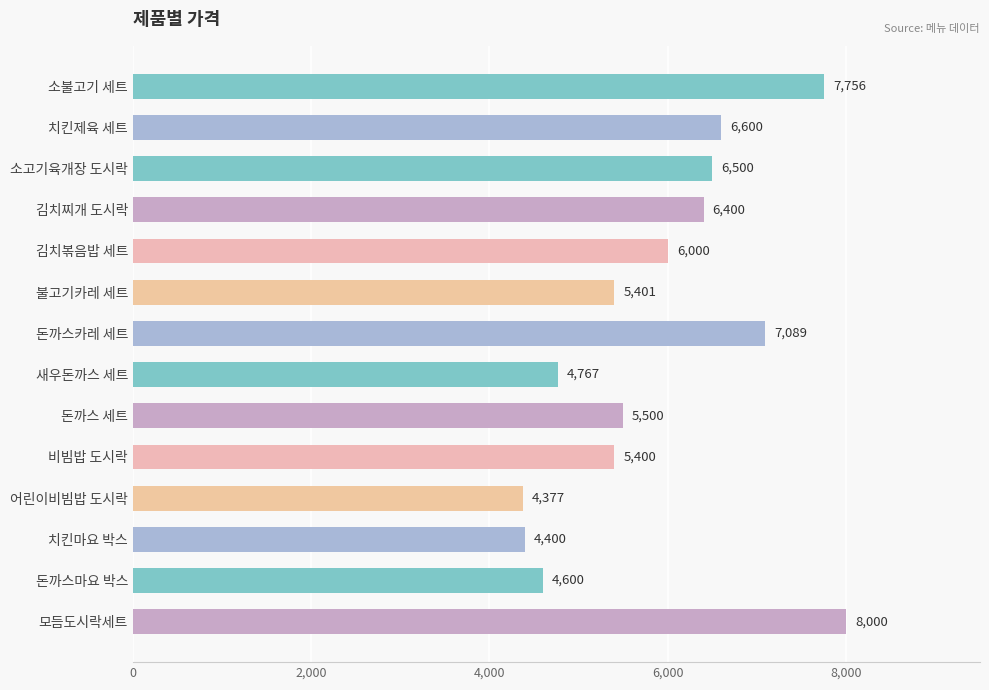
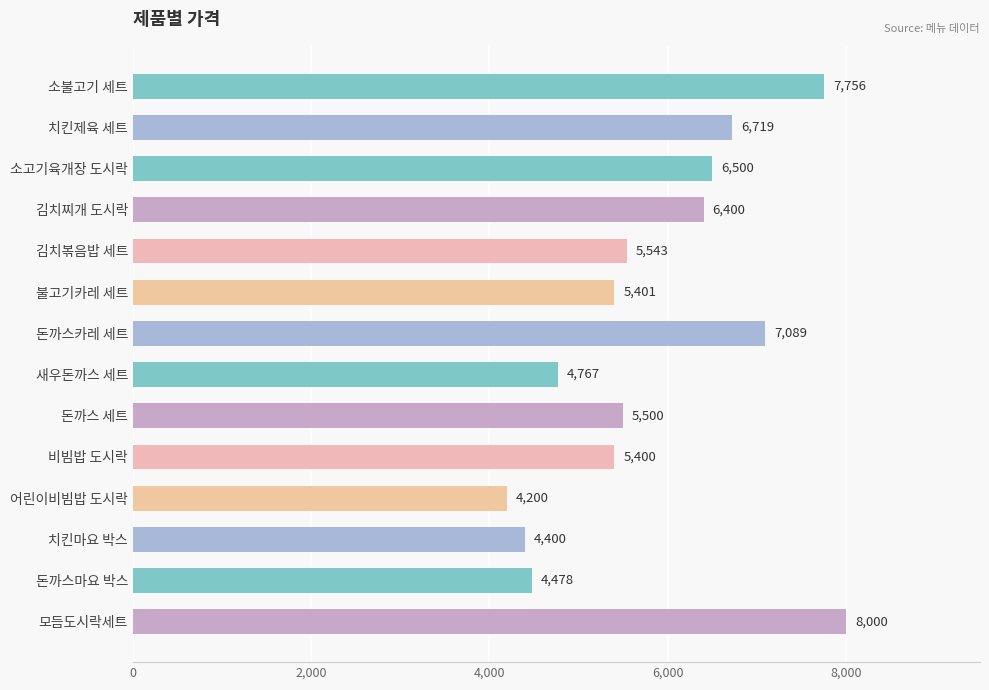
  {
    "소불고기 세트": "7,756",
-   "치킨제육 세트": "6,600",
+   "치킨제육 세트": "6,719",
    "소고기육개장 도시락": "6,500",
    "김치찌개 도시락": "6,400",
-   "김치볶음밥 세트": "6,000",
+   "김치볶음밥 세트": "5,543",
    "불고기카레 세트": "5,401",
    "돈까스카레 세트": "7,089",
    "새우돈까스 세트": "4,767",
    "돈까스 세트": "5,500",
    "비빔밥 도시락": "5,400",
-   "어린이비빔밥 도시락": "4,377",
+   "어린이비빔밥 도시락": "4,200",
    "치킨마요 박스": "4,400",
-   "돈까스마요 박스": "4,600",
+   "돈까스마요 박스": "4,478",
    "모듬도시락세트": "8,000"
  }
